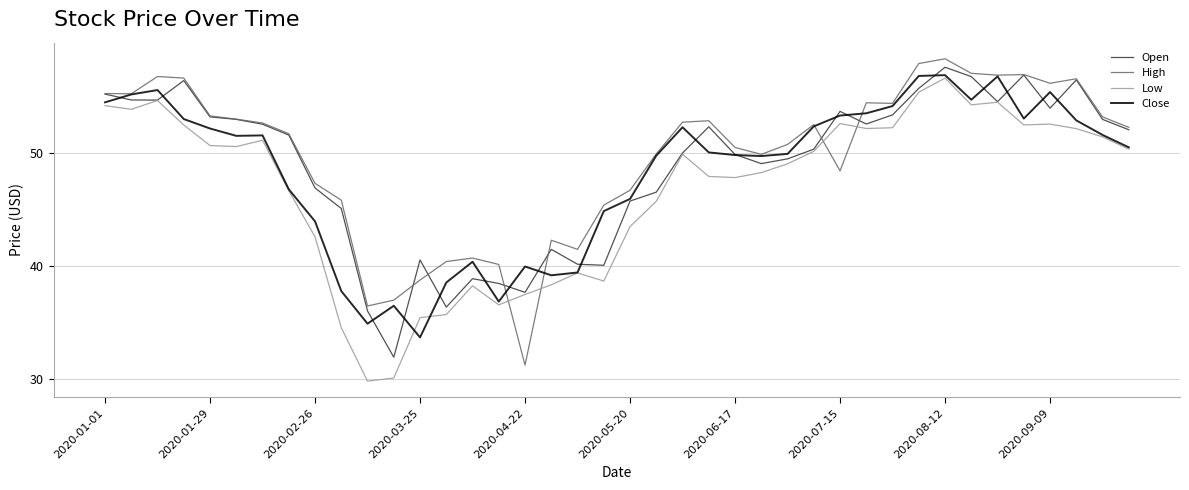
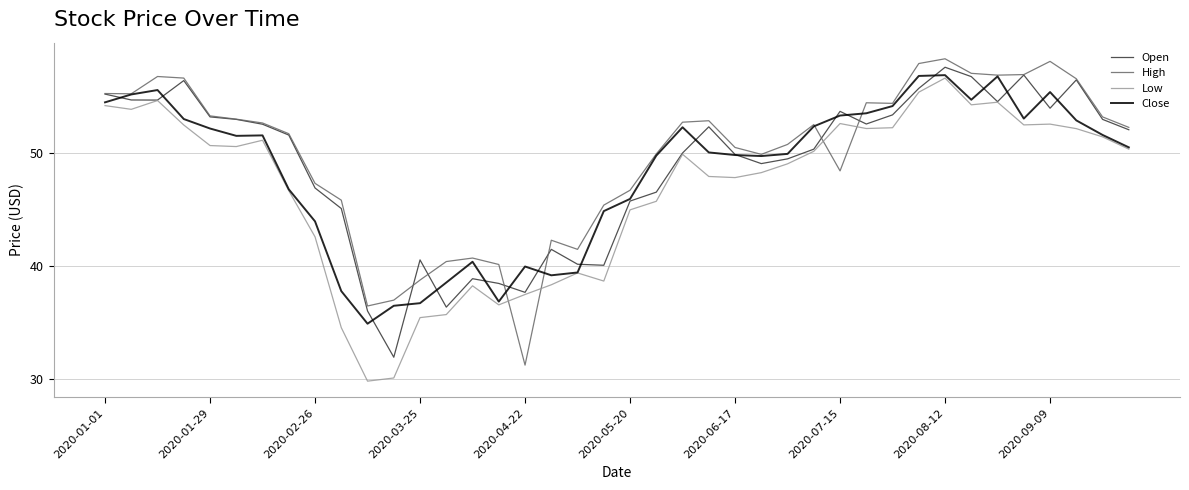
  {
    "Open": {
      "2020-02-26": 46.9,
      "2020-03-25": 40.5,
      "2020-07-15": 53.7,
      "2020-08-12": 57.6,
      "2020-09-09": 54.0
    },
    "High": {
      "2020-02-26": 47.3,
      "2020-03-25": 38.7,
      "2020-04-22": 31.2,
      "2020-05-20": 46.7,
      "2020-06-17": 50.5,
      "2020-07-15": 48.4,
      "2020-08-12": 58.3,
-     "2020-09-09": 56.2
+     "2020-09-09": 58.1
    },
    "Low": {
      "2020-01-01": 54.2,
      "2020-01-29": 50.7,
      "2020-02-26": 42.6,
      "2020-03-25": 35.4,
-     "2020-05-20": 43.5,
+     "2020-05-20": 45.0,
      "2020-06-17": 47.8,
      "2020-07-15": 52.6,
      "2020-08-12": 56.6,
      "2020-09-09": 52.6
    },
    "Close": {
      "2020-01-01": 54.5,
      "2020-01-29": 52.2,
      "2020-02-26": 43.9,
-     "2020-03-25": 33.7,
+     "2020-03-25": 36.7,
      "2020-04-22": 39.9,
      "2020-07-15": 53.3,
      "2020-08-12": 56.9,
      "2020-09-09": 55.4
    }
  }
